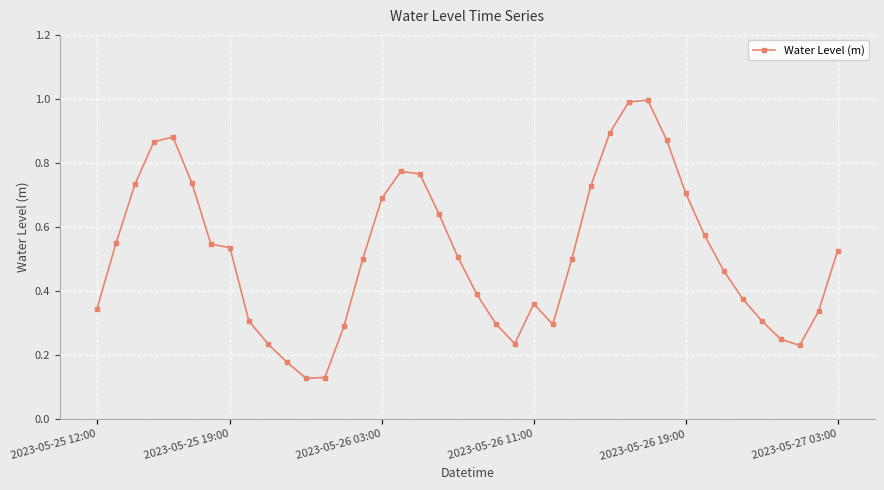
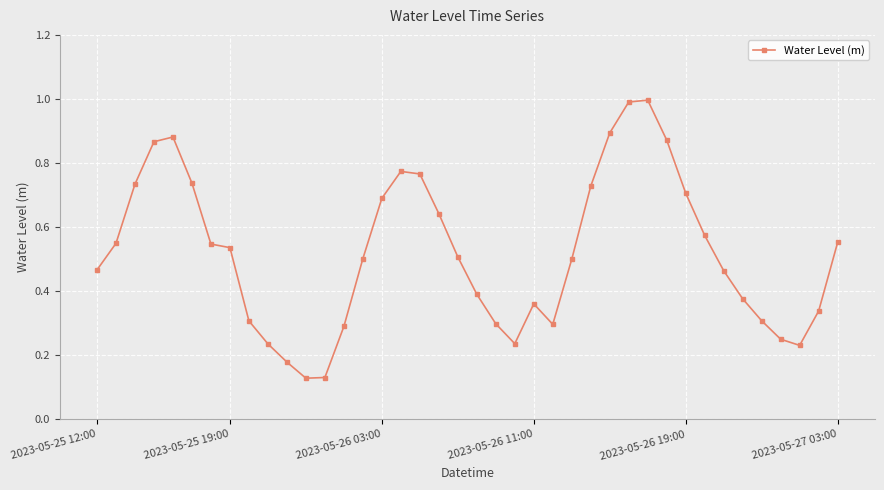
  {
-   "2023-05-25 12:00": 0.35,
+   "2023-05-25 12:00": 0.47,
    "2023-05-25 19:00": 0.54,
    "2023-05-26 03:00": 0.69,
    "2023-05-26 11:00": 0.36,
    "2023-05-26 19:00": 0.71,
-   "2023-05-27 03:00": 0.53
+   "2023-05-27 03:00": 0.55
  }
